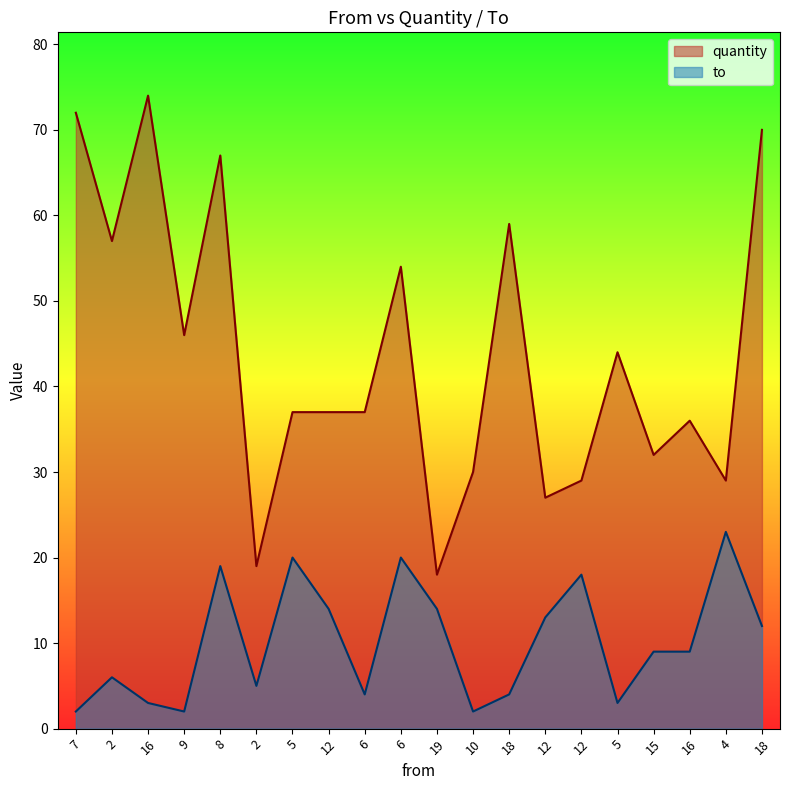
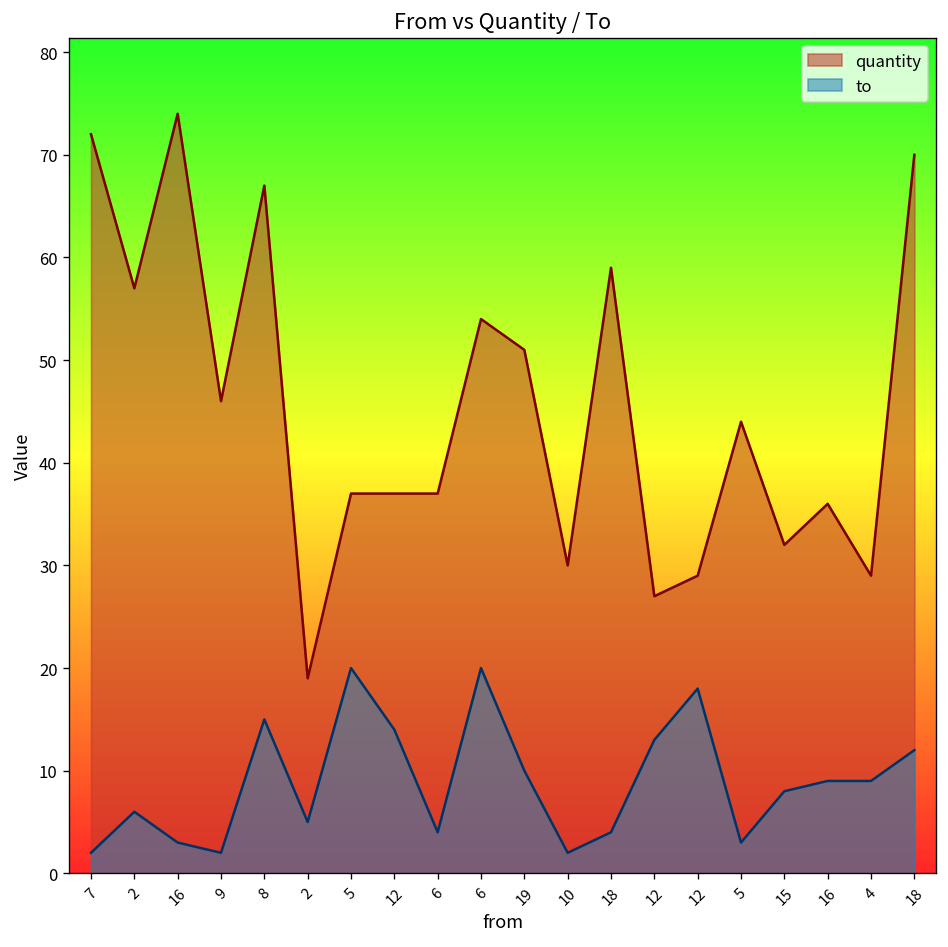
  {
    "quantity": {
      "7": 72,
      "9": 46,
      "8": 67,
-     "19": 18,
+     "19": 51,
      "10": 30,
      "15": 32,
      "4": 29
    },
    "to": {
      "7": 2,
      "9": 2,
-     "8": 19,
-     "19": 14,
+     "8": 15,
+     "19": 10,
      "10": 2,
-     "15": 9,
-     "4": 23
+     "15": 8,
+     "4": 9
    }
  }
